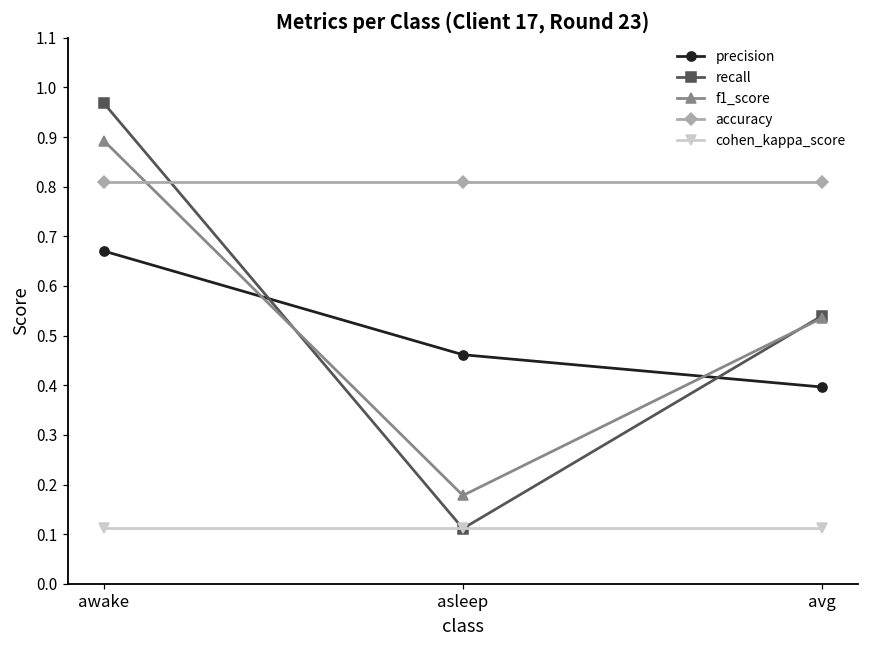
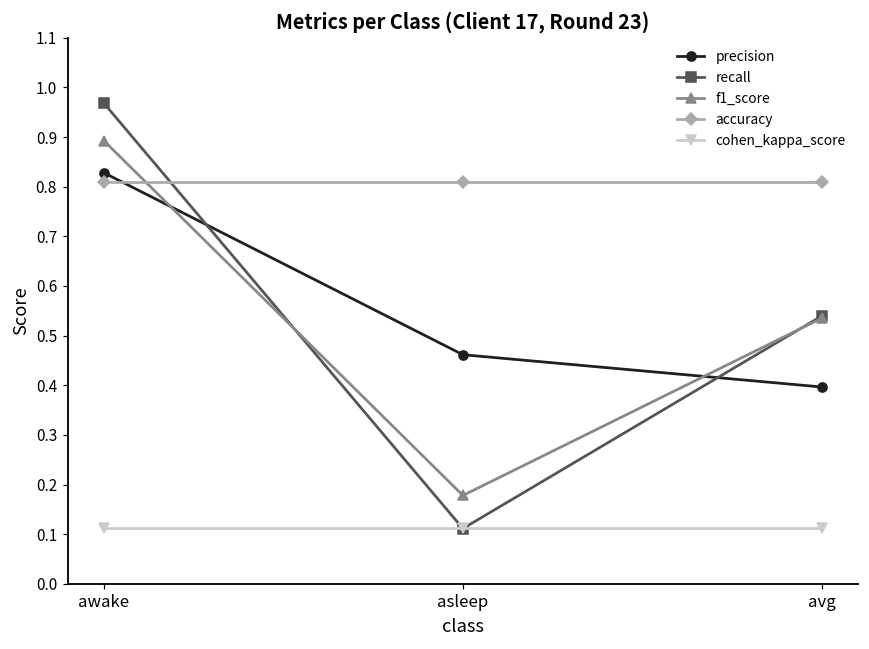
  {
    "precision": {
-     "awake": 0.67,
+     "awake": 0.83,
      "asleep": 0.46,
      "avg": 0.40
    },
    "recall": {
      "awake": 0.97
    }
  }
